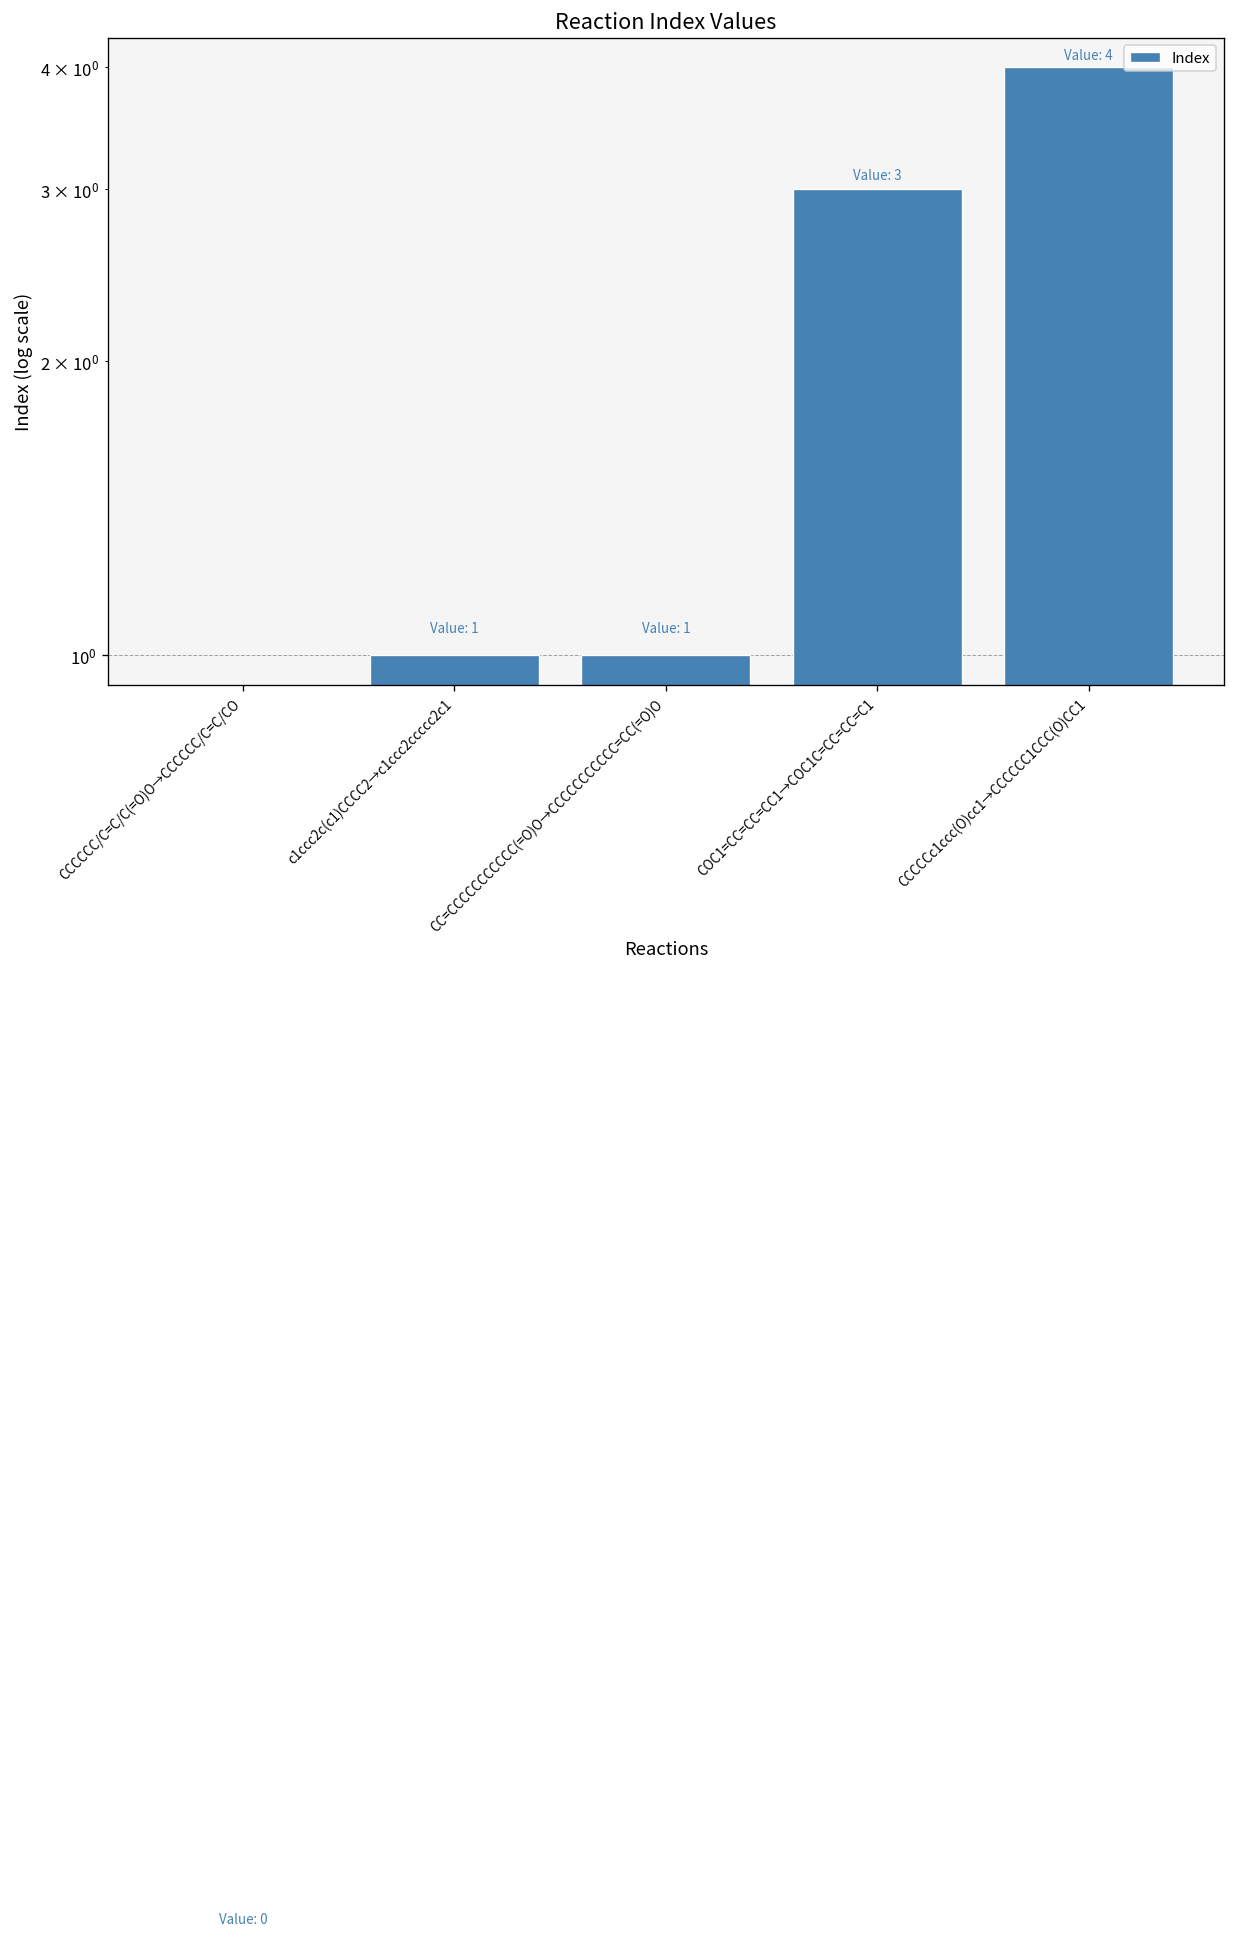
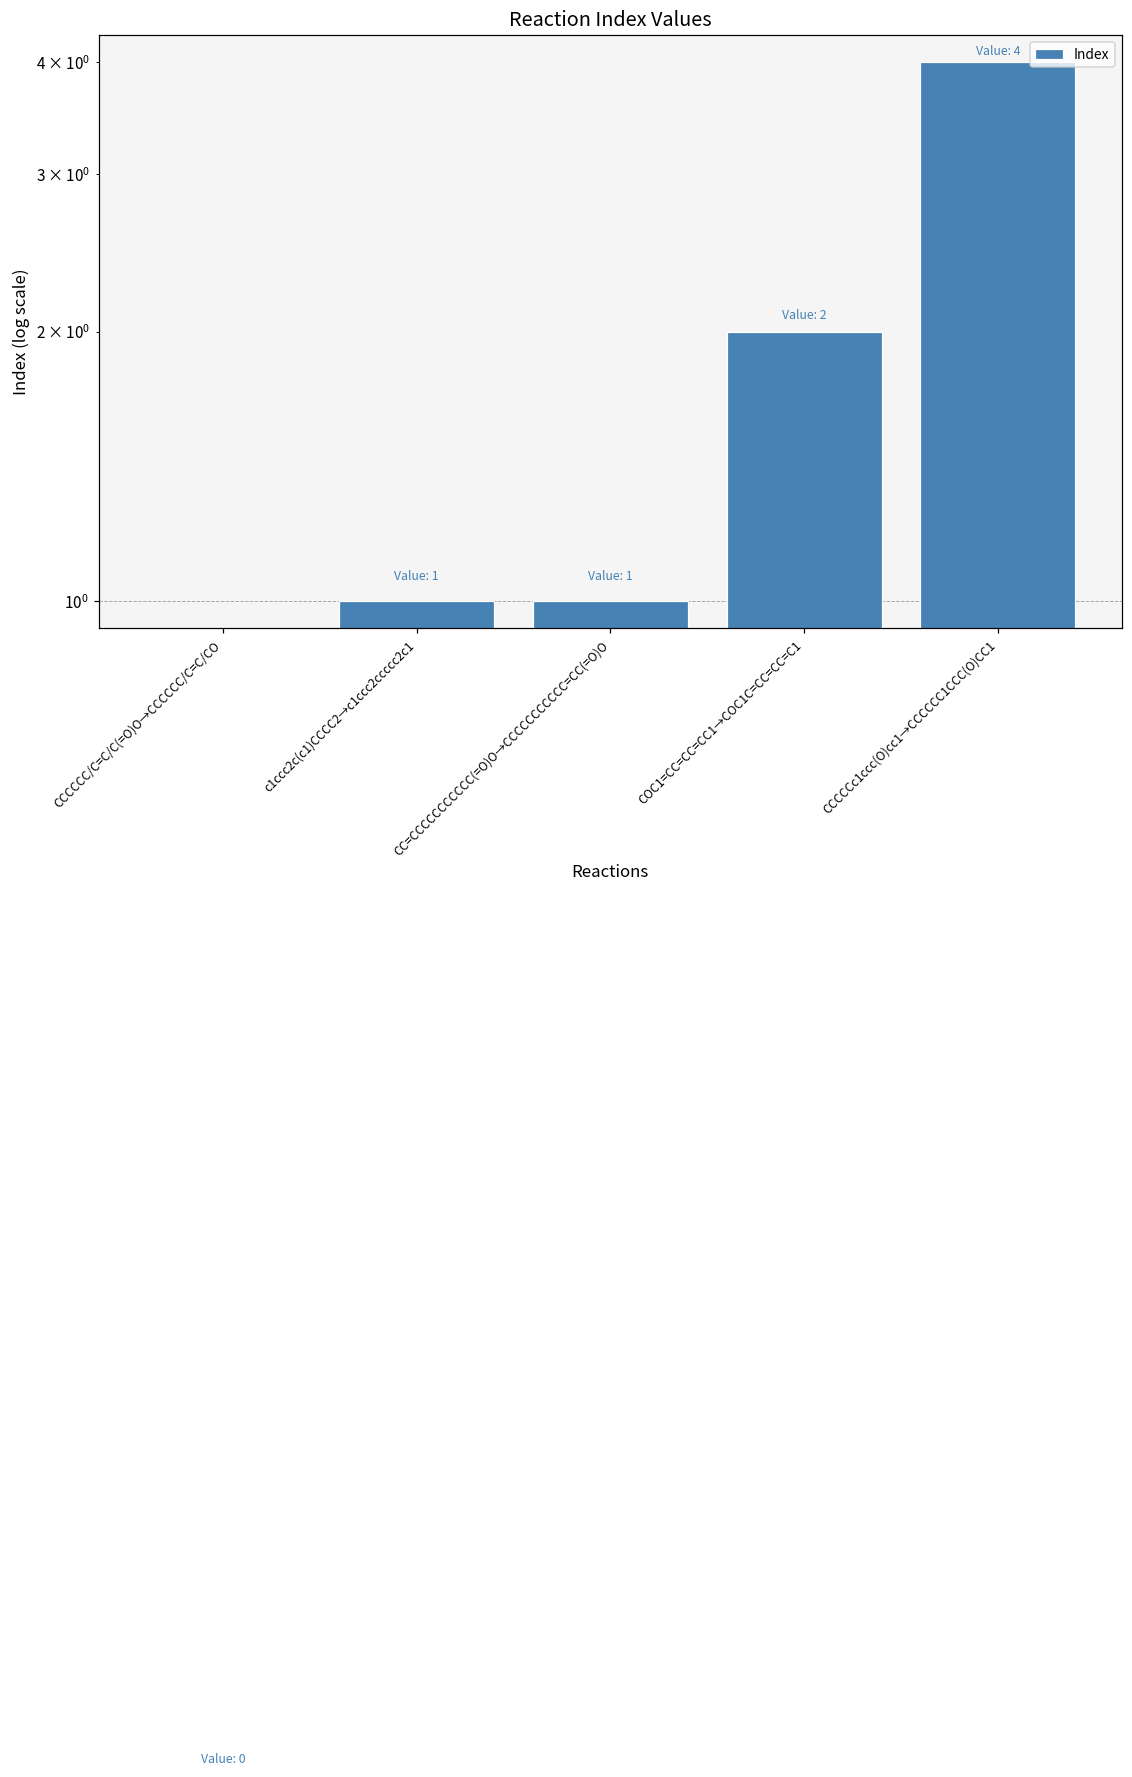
  {
    "c1ccc2c(c1)CCCC2→c1ccc2ccccc2c1": 1,
    "CC=CCCCCCCCCCC(=O)O→CCCCCCCCCCC=CC(=O)O": 1,
-   "COC1=CC=CC=CC1→COC1C=CC=CC=C1": 3,
+   "COC1=CC=CC=CC1→COC1C=CC=CC=C1": 2,
    "CCCCCc1ccc(O)cc1→CCCCCC1CCC(O)CC1": 4
  }
